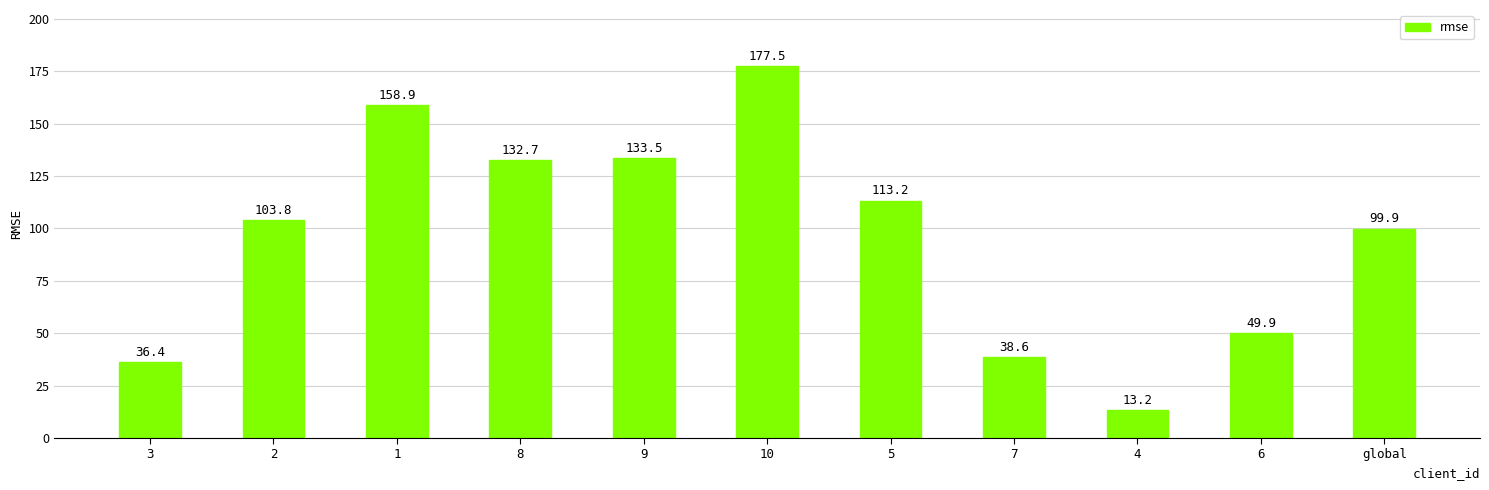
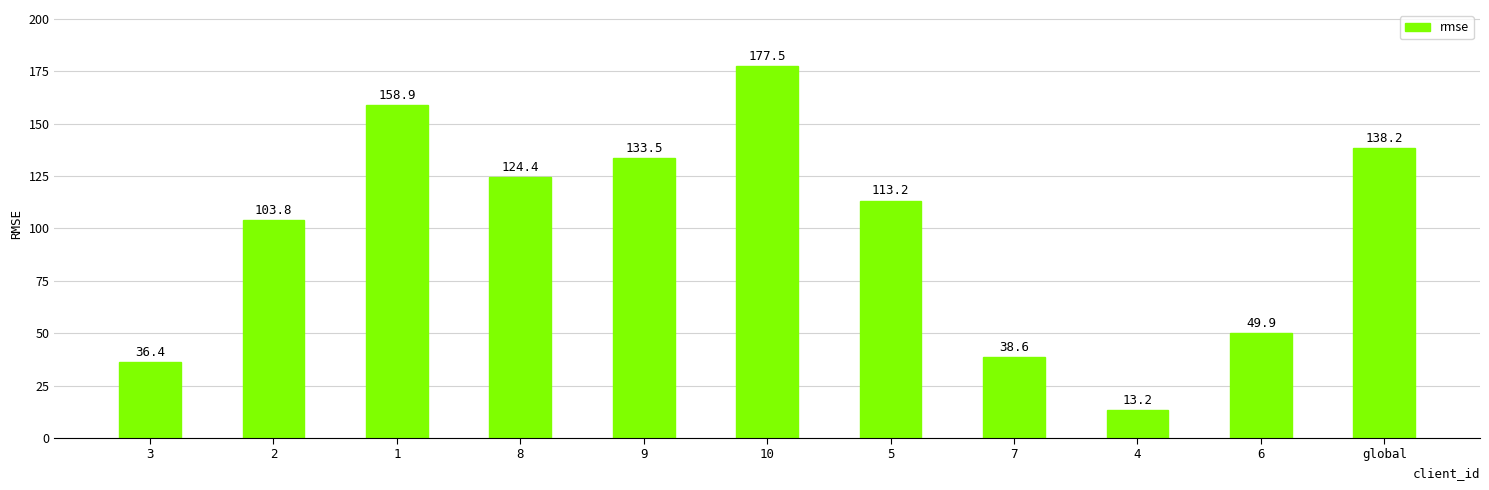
  {
    "3": 36.4,
    "2": 103.8,
    "1": 158.9,
-   "8": 132.7,
+   "8": 124.4,
    "9": 133.5,
    "10": 177.5,
    "5": 113.2,
    "7": 38.6,
    "4": 13.2,
    "6": 49.9,
-   "global": 99.9
+   "global": 138.2
  }
